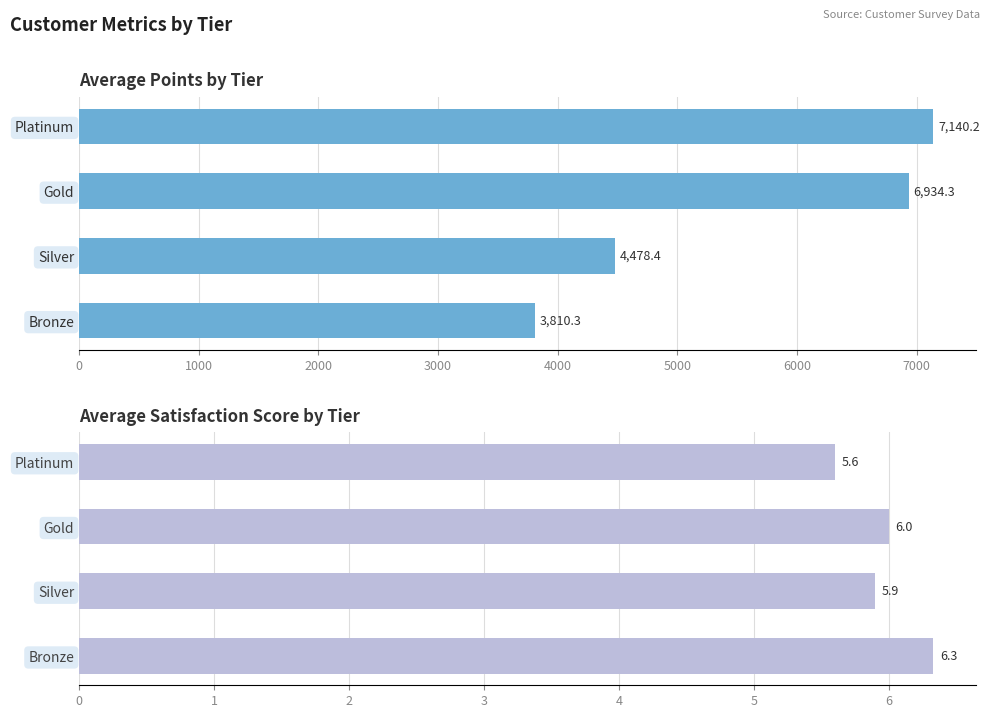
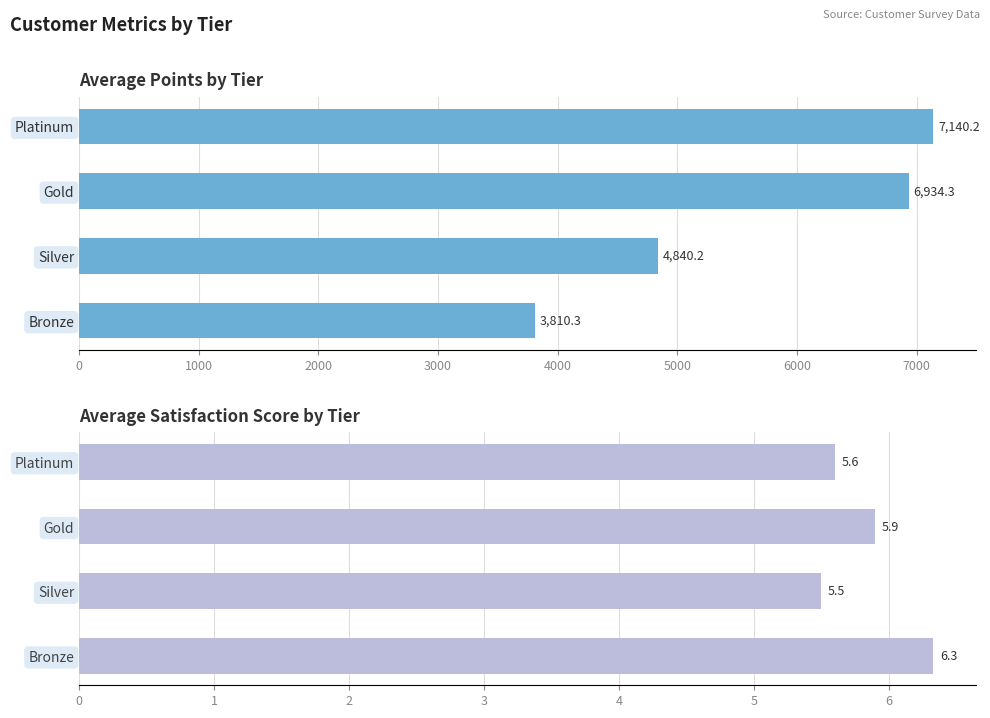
  {
    "Average Points by Tier": {
      "Platinum": "7,140.2",
      "Gold": "6,934.3",
-     "Silver": "4,478.4",
+     "Silver": "4,840.2",
      "Bronze": "3,810.3"
    },
    "Average Satisfaction Score by Tier": {
      "Platinum": "5.6",
-     "Gold": "6.0",
-     "Silver": "5.9",
+     "Gold": "5.9",
+     "Silver": "5.5",
      "Bronze": "6.3"
    }
  }
